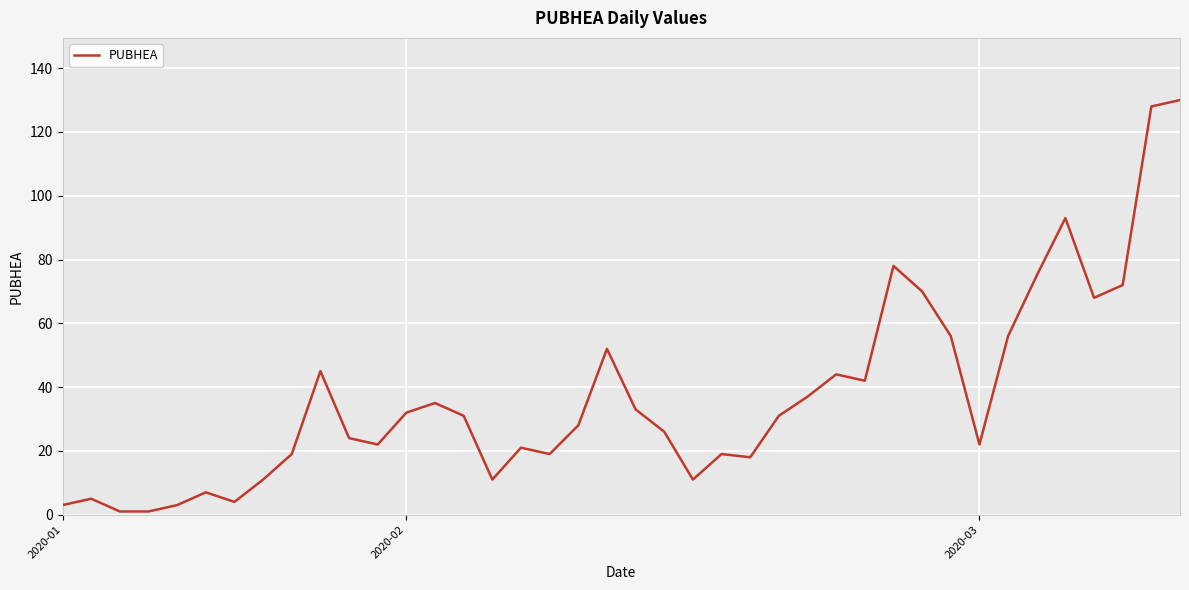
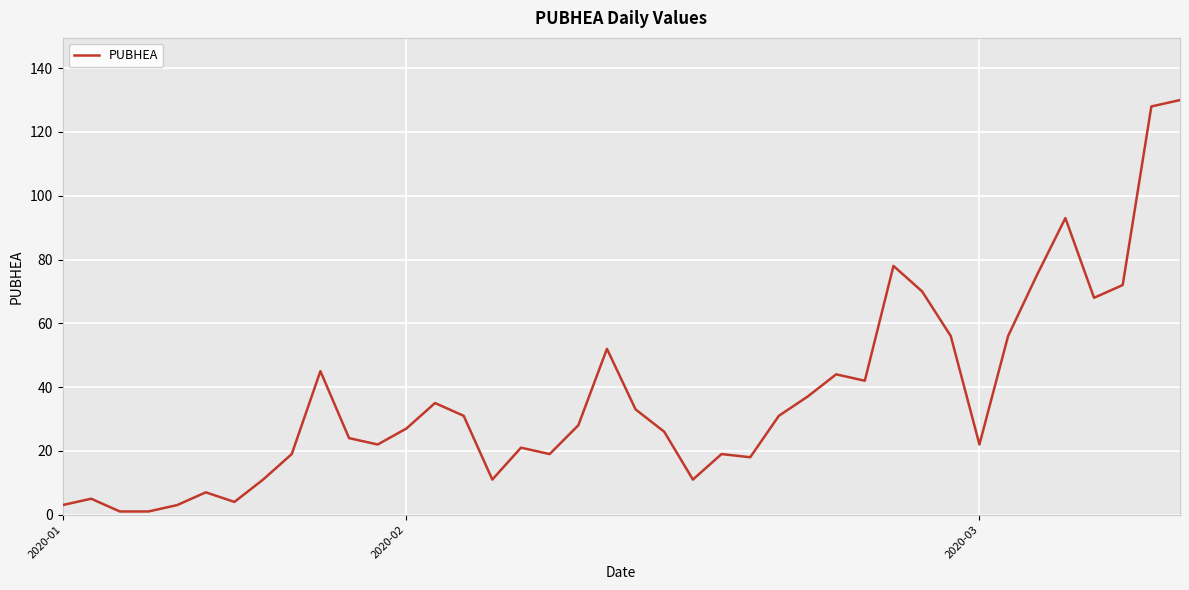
  {
    "2020-01": 3,
-   "2020-02": 32,
+   "2020-02": 27,
    "2020-03": 22
  }
